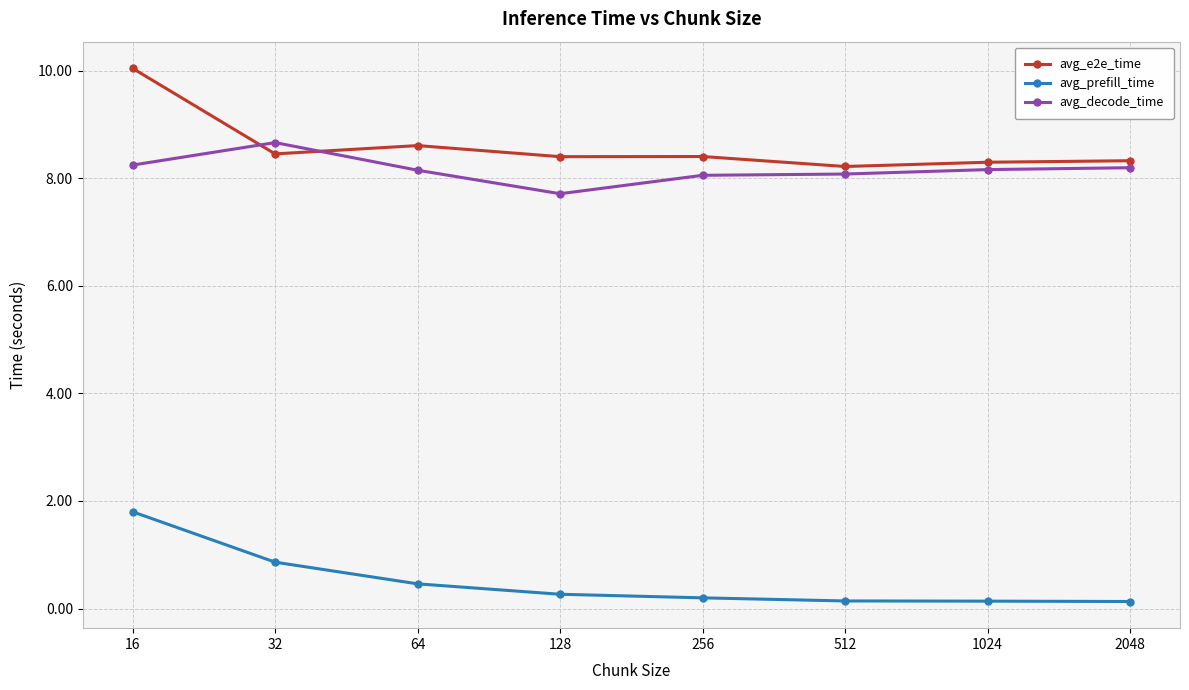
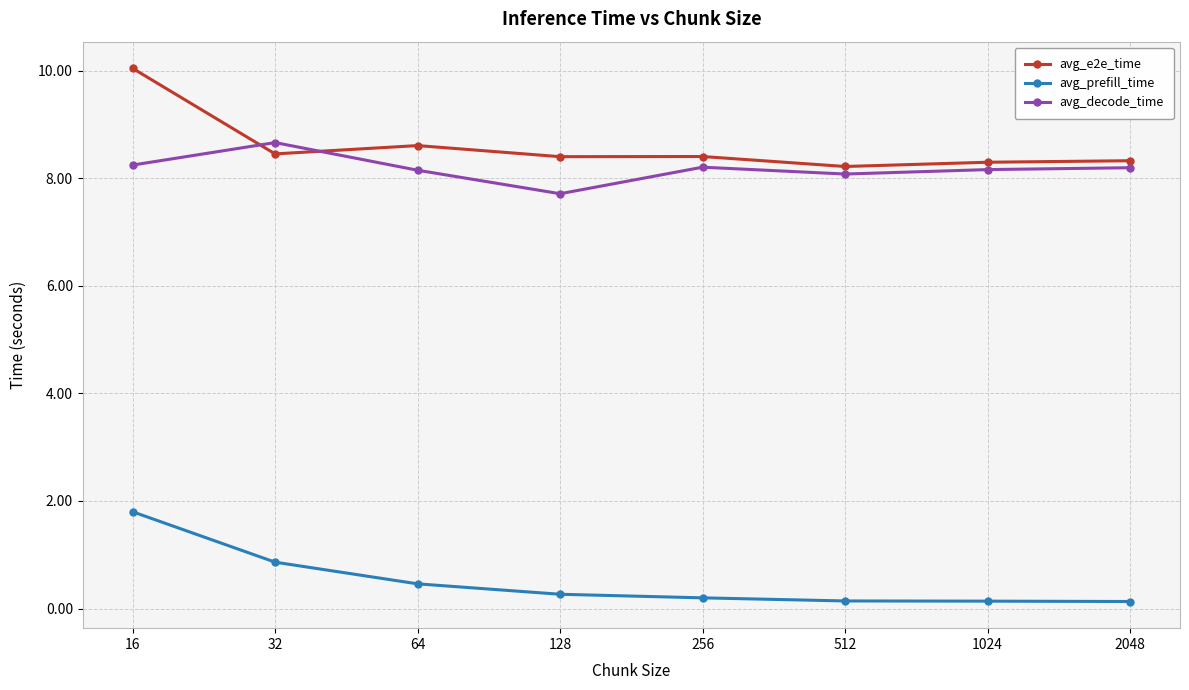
  {
    "avg_e2e_time": {
      "16": 10.0,
      "32": 8.5,
      "64": 8.6,
      "128": 8.4,
      "256": 8.4,
      "512": 8.2,
      "1024": 8.3,
      "2048": 8.3
    },
    "avg_prefill_time": {
      "16": 1.8,
      "32": 0.9,
      "64": 0.5,
      "128": 0.3,
      "256": 0.2,
      "512": 0.1,
      "1024": 0.1,
      "2048": 0.1
    },
    "avg_decode_time": {
      "16": 8.2,
      "32": 8.7,
      "64": 8.1,
      "128": 7.7,
-     "256": 8.1,
+     "256": 8.2,
      "512": 8.1,
      "1024": 8.2,
      "2048": 8.2
    }
  }
